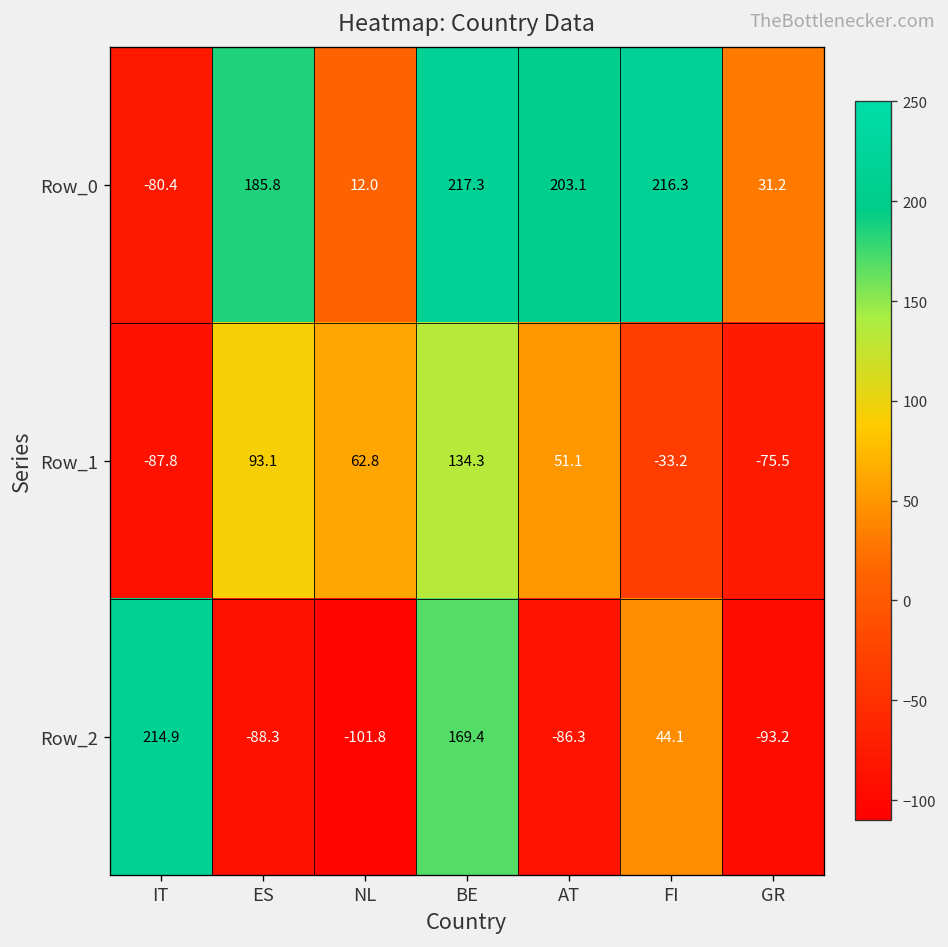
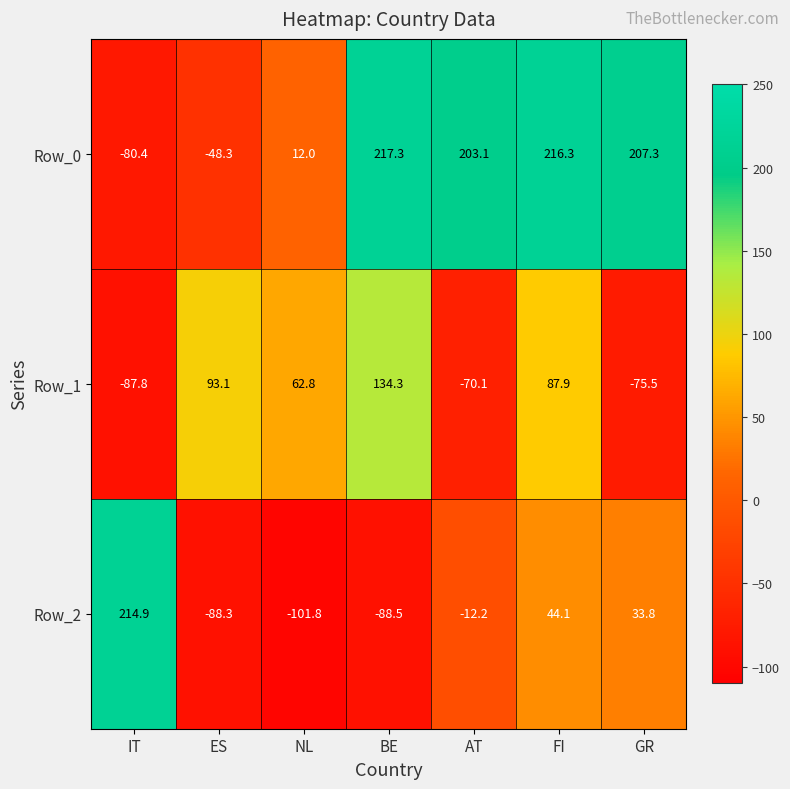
  {
    "Row_0": {
      "IT": -80.4,
-     "ES": 185.8,
+     "ES": -48.3,
      "NL": 12.0,
      "BE": 217.3,
      "AT": 203.1,
      "FI": 216.3,
-     "GR": 31.2
+     "GR": 207.3
    },
    "Row_1": {
      "IT": -87.8,
      "ES": 93.1,
      "NL": 62.8,
      "BE": 134.3,
-     "AT": 51.1,
-     "FI": -33.2,
+     "AT": -70.1,
+     "FI": 87.9,
      "GR": -75.5
    },
    "Row_2": {
      "IT": 214.9,
      "ES": -88.3,
      "NL": -101.8,
-     "BE": 169.4,
-     "AT": -86.3,
+     "BE": -88.5,
+     "AT": -12.2,
      "FI": 44.1,
-     "GR": -93.2
+     "GR": 33.8
    }
  }
